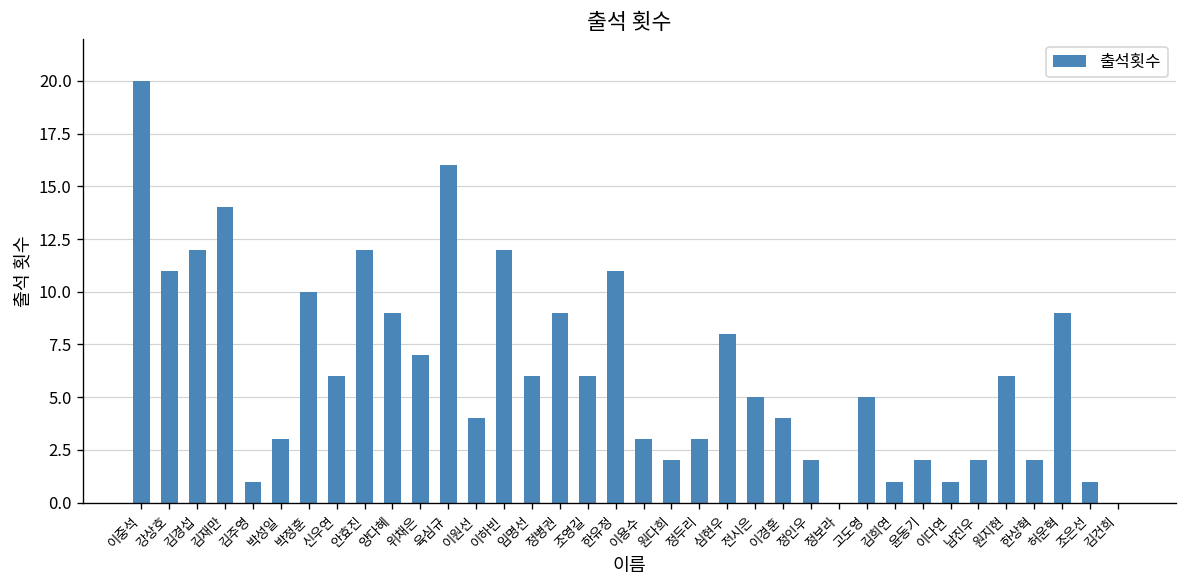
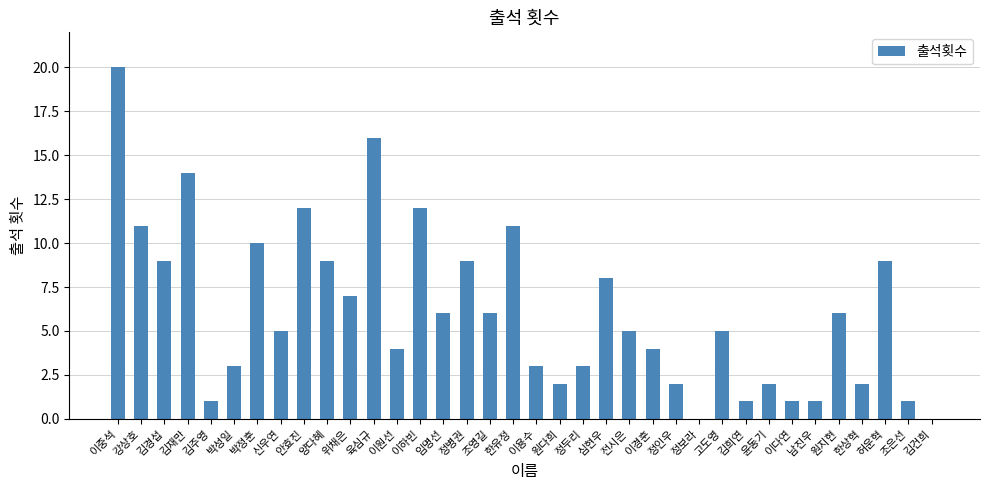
  {
    "이중석": 20,
    "강상호": 11,
-   "김경섭": 12,
+   "김경섭": 9,
    "김재만": 14,
    "김주영": 1,
    "박성일": 3,
    "박정훈": 10,
-   "신우연": 6,
+   "신우연": 5,
    "안효진": 12,
    "양다혜": 9,
    "위채은": 7,
    "육심규": 16,
    "이원선": 4,
    "이하빈": 12,
    "임명선": 6,
    "정병권": 9,
    "조영길": 6,
    "한유정": 11,
    "이용수": 3,
    "원다희": 2,
    "정두리": 3,
    "심현우": 8,
    "전시은": 5,
    "이경훈": 4,
    "정인우": 2,
    "정보라": 0,
    "고도영": 5,
    "김희연": 1,
    "윤동기": 2,
    "이다연": 1,
-   "남진우": 2,
+   "남진우": 1,
    "원지현": 6,
    "한상혁": 2,
    "허운혁": 9,
    "조은선": 1,
    "김건희": 0
  }
